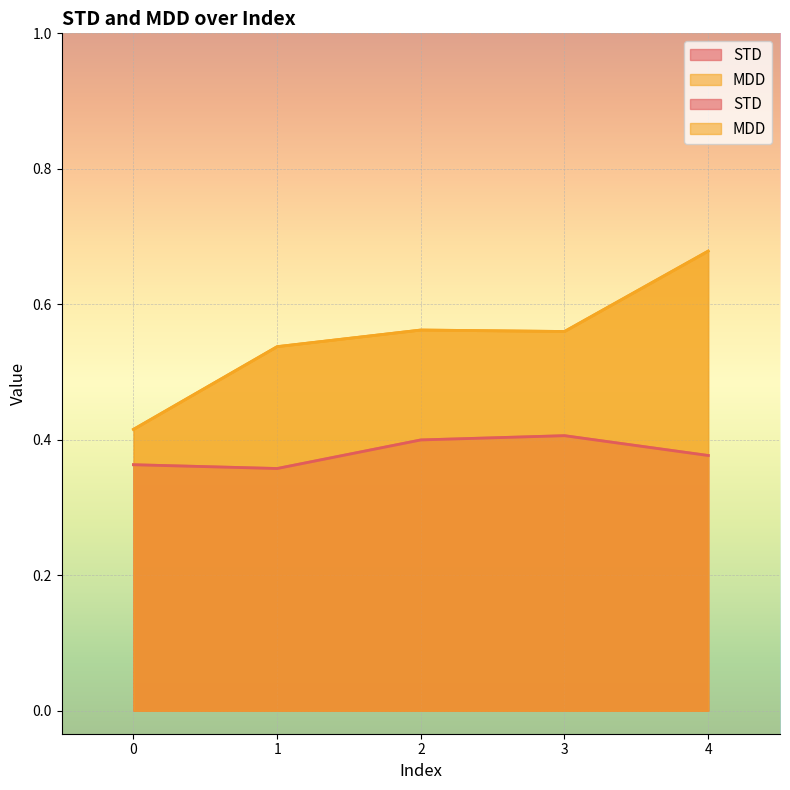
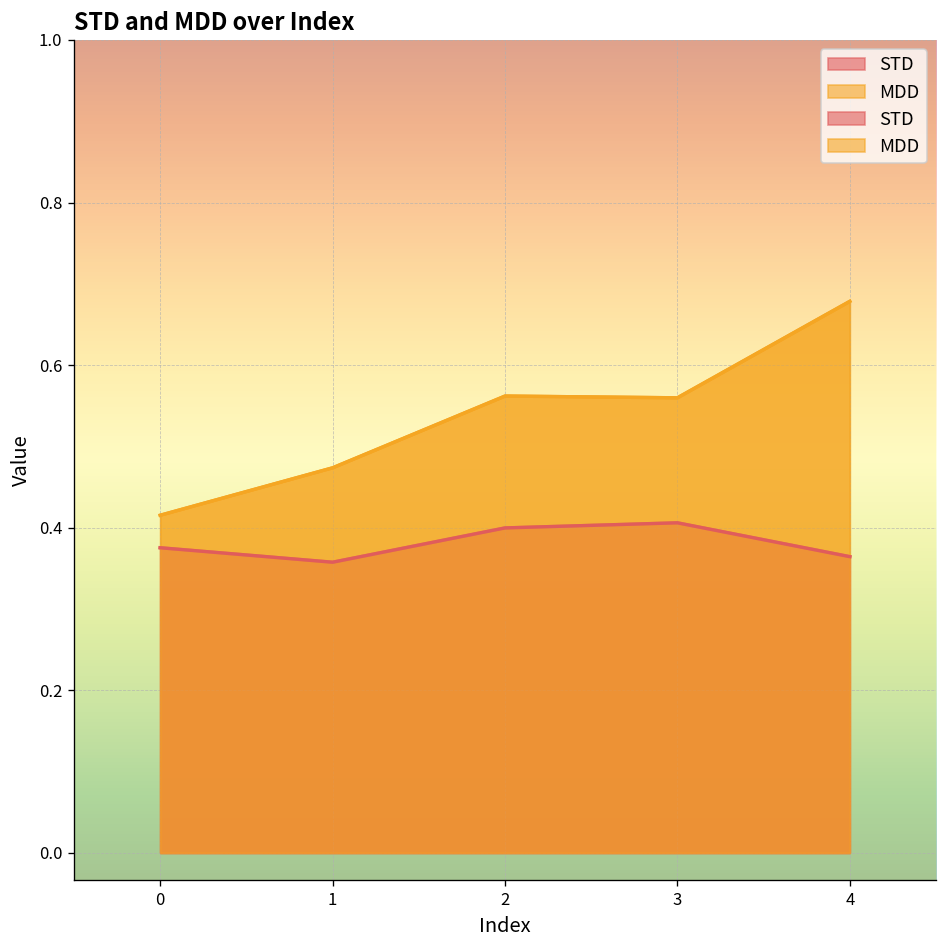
  {
    "STD": {
-     "0": 0.36,
+     "0": 0.38,
      "1": 0.36,
      "2": 0.40,
      "3": 0.41,
-     "4": 0.38
+     "4": 0.36
    },
    "MDD": {
      "0": 0.42,
-     "1": 0.54,
+     "1": 0.47,
      "2": 0.56,
      "3": 0.56,
      "4": 0.68
    }
  }
